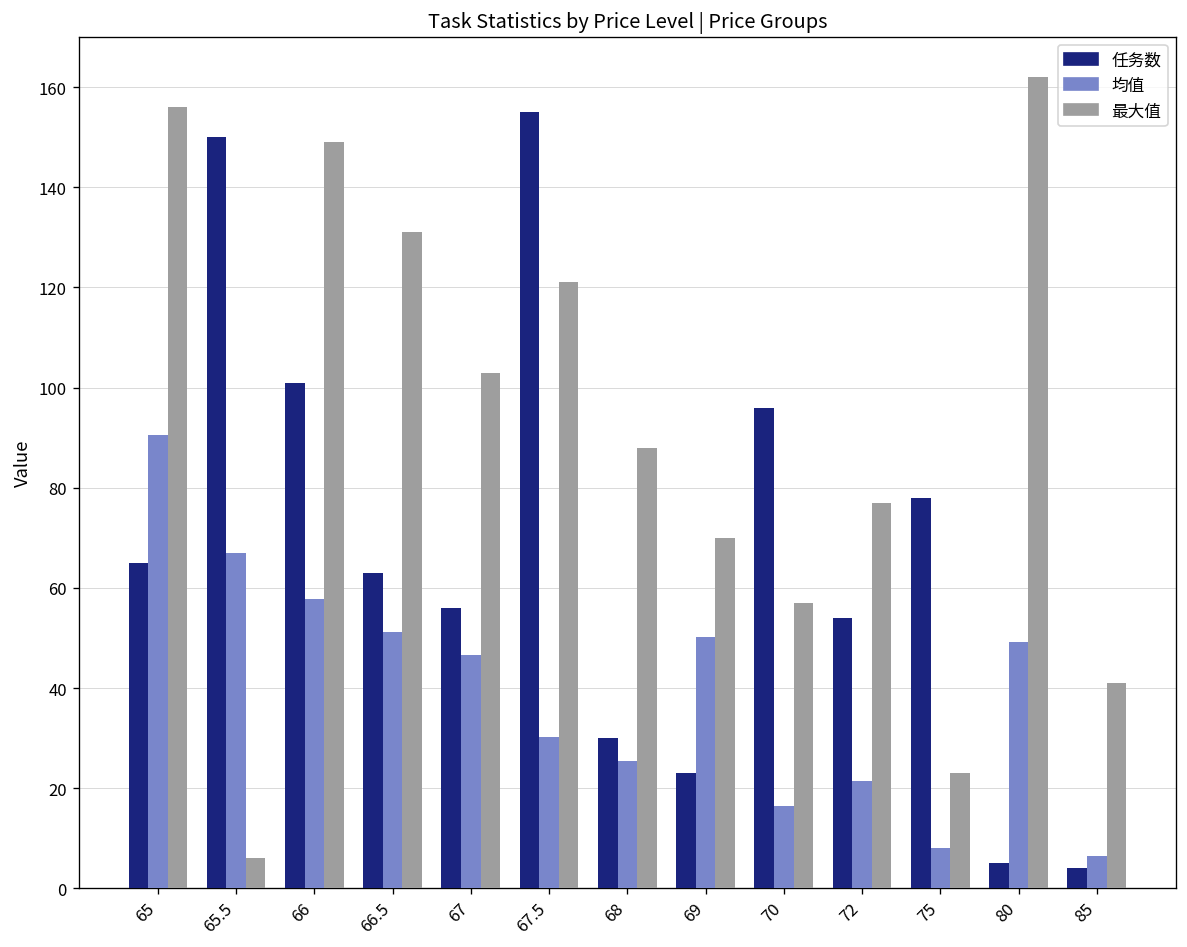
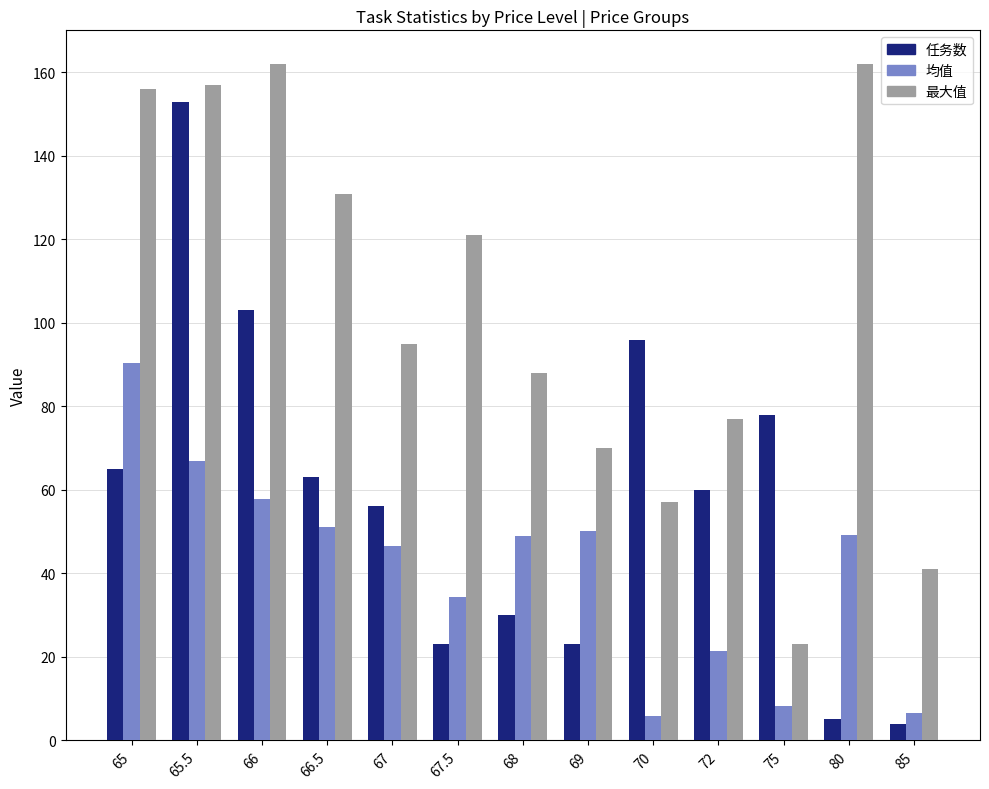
  {
    "任务数": {
      "65": 65,
-     "65.5": 150,
-     "66": 101,
+     "65.5": 153,
+     "66": 103,
      "66.5": 63,
      "67": 56,
-     "67.5": 155,
+     "67.5": 23,
      "68": 30,
      "69": 23,
      "70": 96,
-     "72": 54,
+     "72": 60,
      "75": 78,
      "80": 5,
      "85": 4
    },
    "均值": {
      "65": 91,
      "65.5": 67,
      "66": 58,
      "66.5": 51,
      "67": 47,
-     "67.5": 30,
-     "68": 25,
+     "67.5": 34,
+     "68": 49,
      "69": 50,
-     "70": 16,
+     "70": 6,
      "72": 21,
      "75": 8,
      "80": 49,
      "85": 6
    },
    "最大值": {
      "65": 156,
-     "65.5": 6,
-     "66": 149,
+     "65.5": 157,
+     "66": 162,
      "66.5": 131,
-     "67": 103,
+     "67": 95,
      "67.5": 121,
      "68": 88,
      "69": 70,
      "70": 57,
      "72": 77,
      "75": 23,
      "80": 162,
      "85": 41
    }
  }
